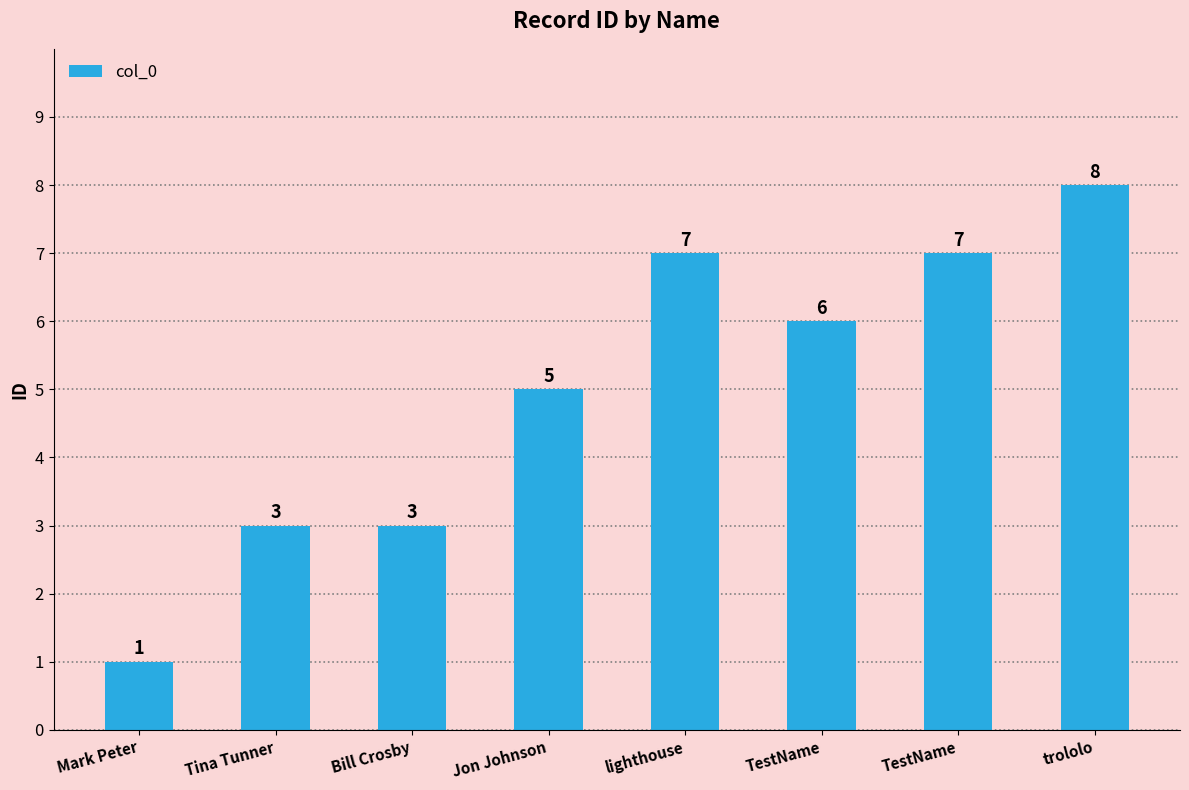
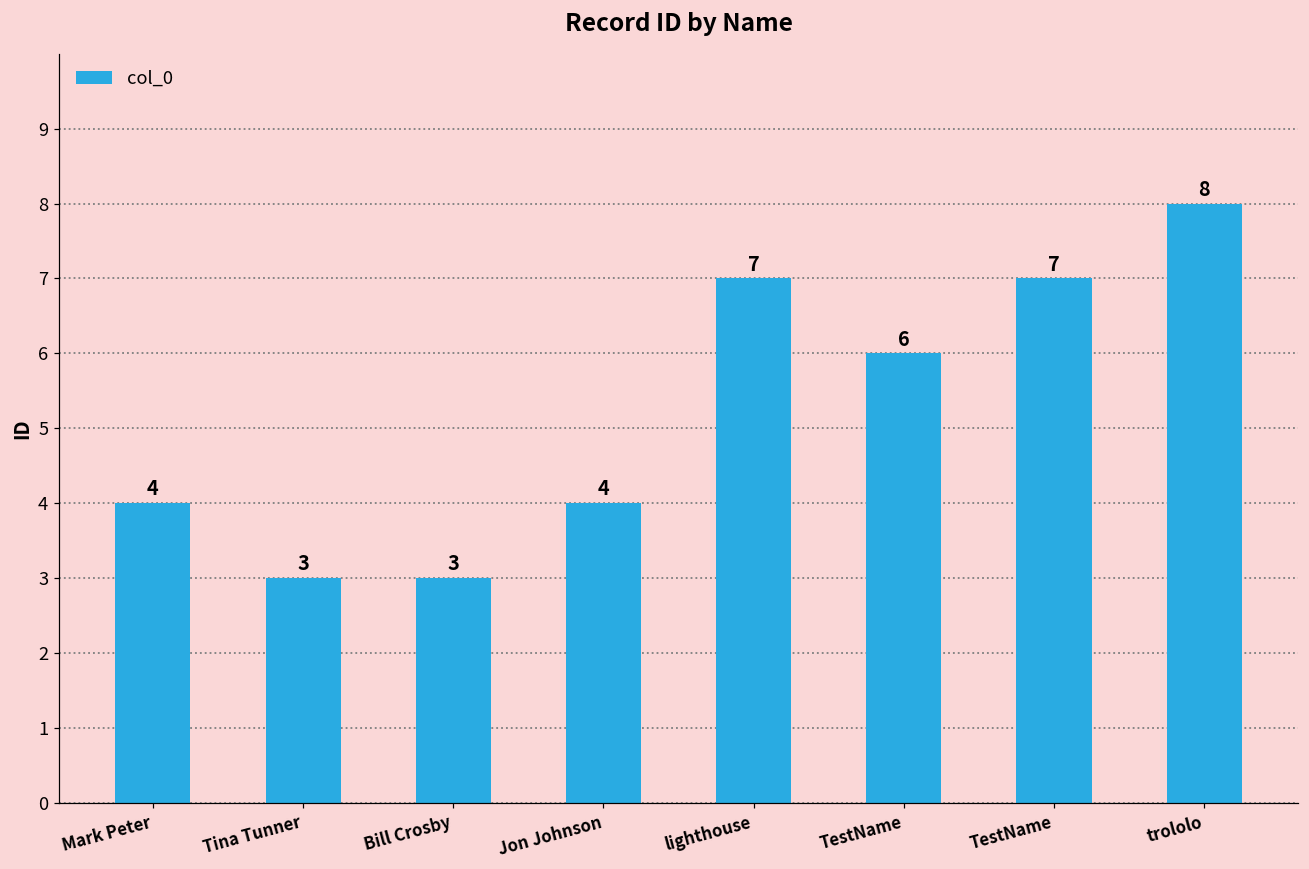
  {
-   "Mark Peter": 1,
+   "Mark Peter": 4,
    "Tina Tunner": 3,
    "Bill Crosby": 3,
-   "Jon Johnson": 5,
+   "Jon Johnson": 4,
    "lighthouse": 7,
    "trololo": 8
  }
